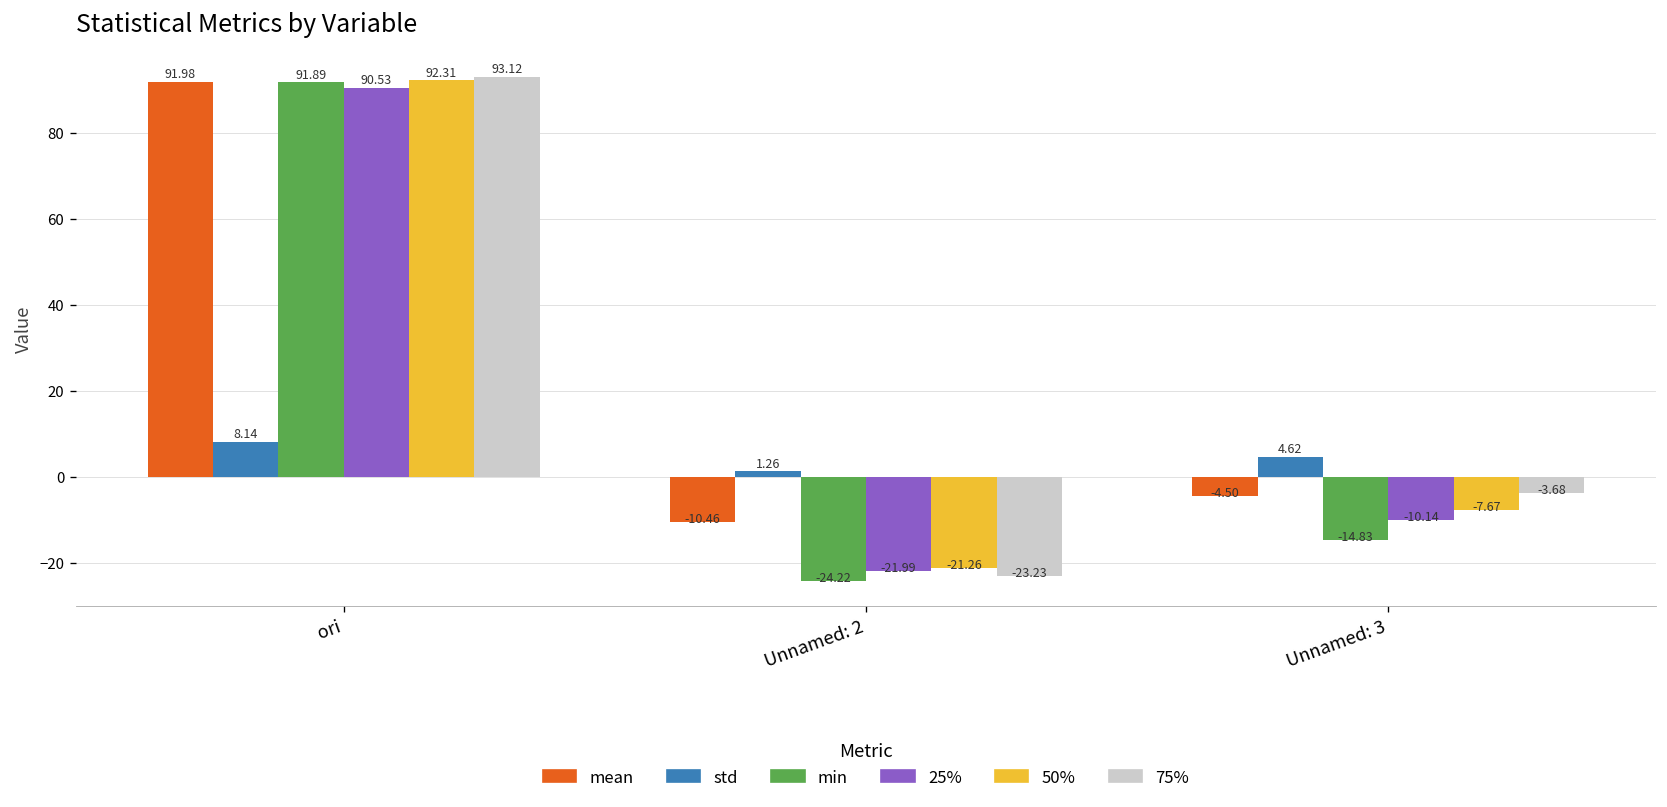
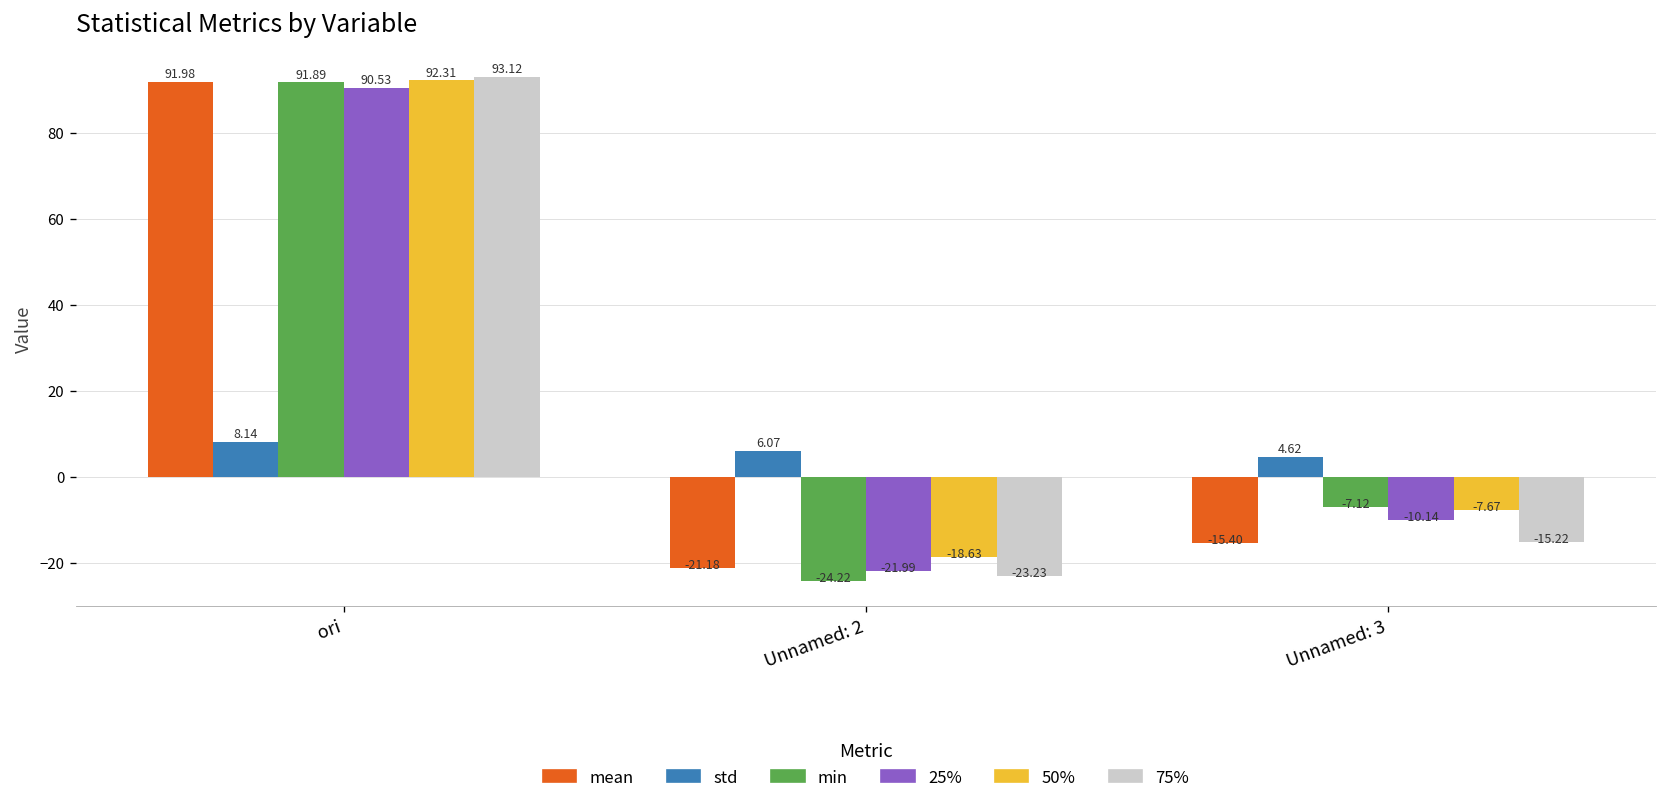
  {
    "mean": {
      "ori": 91.98,
-     "Unnamed: 2": -10.46,
-     "Unnamed: 3": -4.50
+     "Unnamed: 2": -21.18,
+     "Unnamed: 3": -15.40
    },
    "std": {
      "ori": 8.14,
-     "Unnamed: 2": 1.26,
+     "Unnamed: 2": 6.07,
      "Unnamed: 3": 4.62
    },
    "min": {
      "ori": 91.89,
      "Unnamed: 2": -24.22,
-     "Unnamed: 3": -14.83
+     "Unnamed: 3": -7.12
    },
    "25%": {
      "ori": 90.53,
      "Unnamed: 2": -21.99,
      "Unnamed: 3": -10.14
    },
    "50%": {
      "ori": 92.31,
-     "Unnamed: 2": -21.26,
+     "Unnamed: 2": -18.63,
      "Unnamed: 3": -7.67
    },
    "75%": {
      "ori": 93.12,
      "Unnamed: 2": -23.23,
-     "Unnamed: 3": -3.68
+     "Unnamed: 3": -15.22
    }
  }
